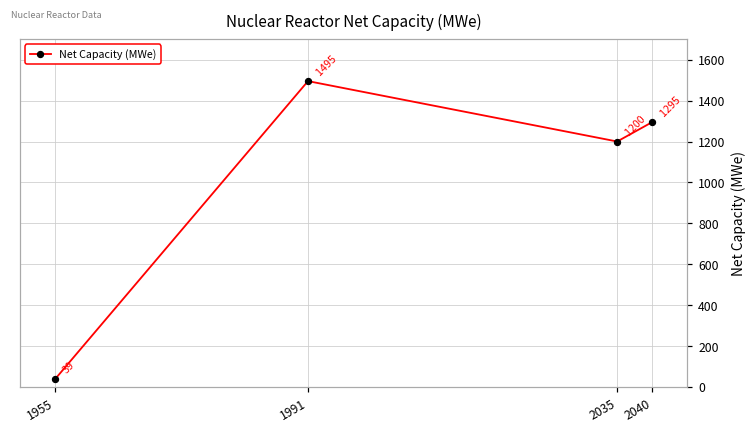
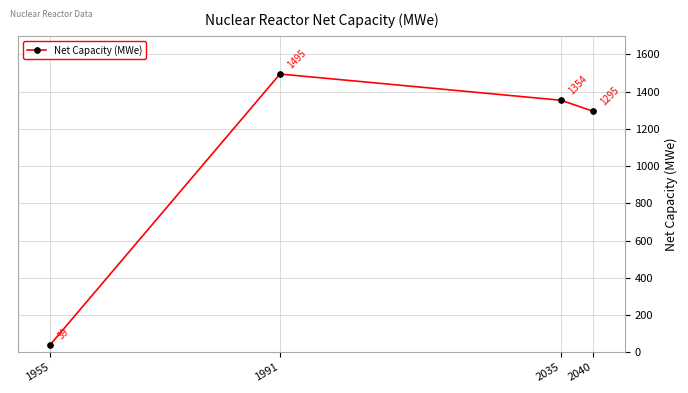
  {
    "1955": 39,
    "1991": 1495,
-   "2035": 1200,
+   "2035": 1354,
    "2040": 1295
  }
